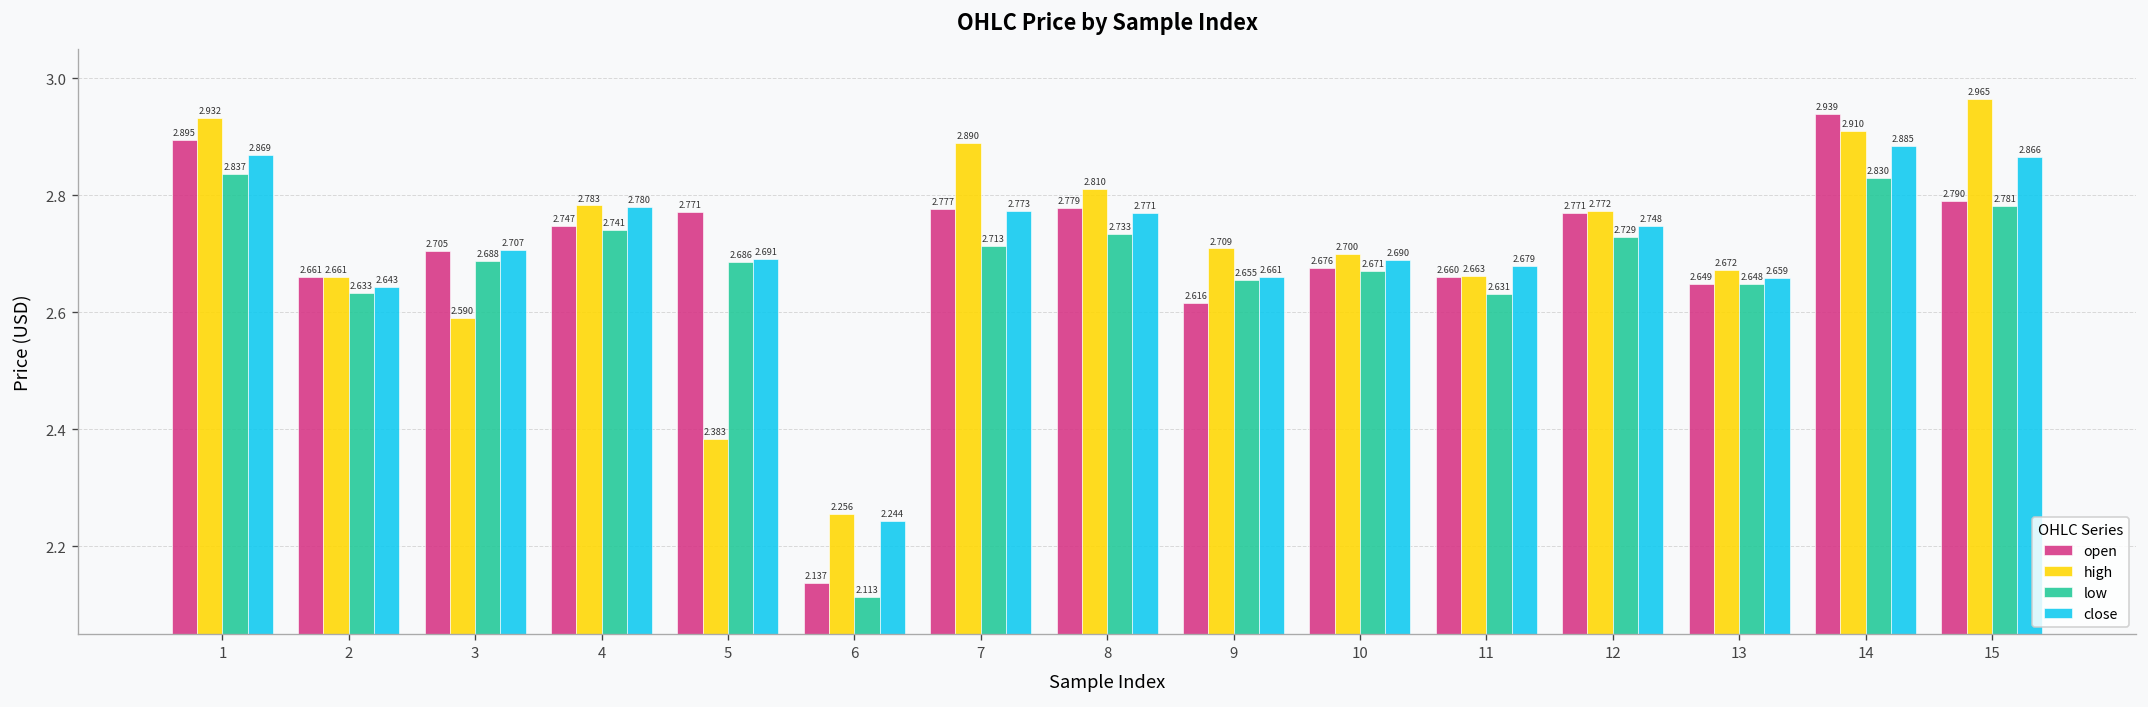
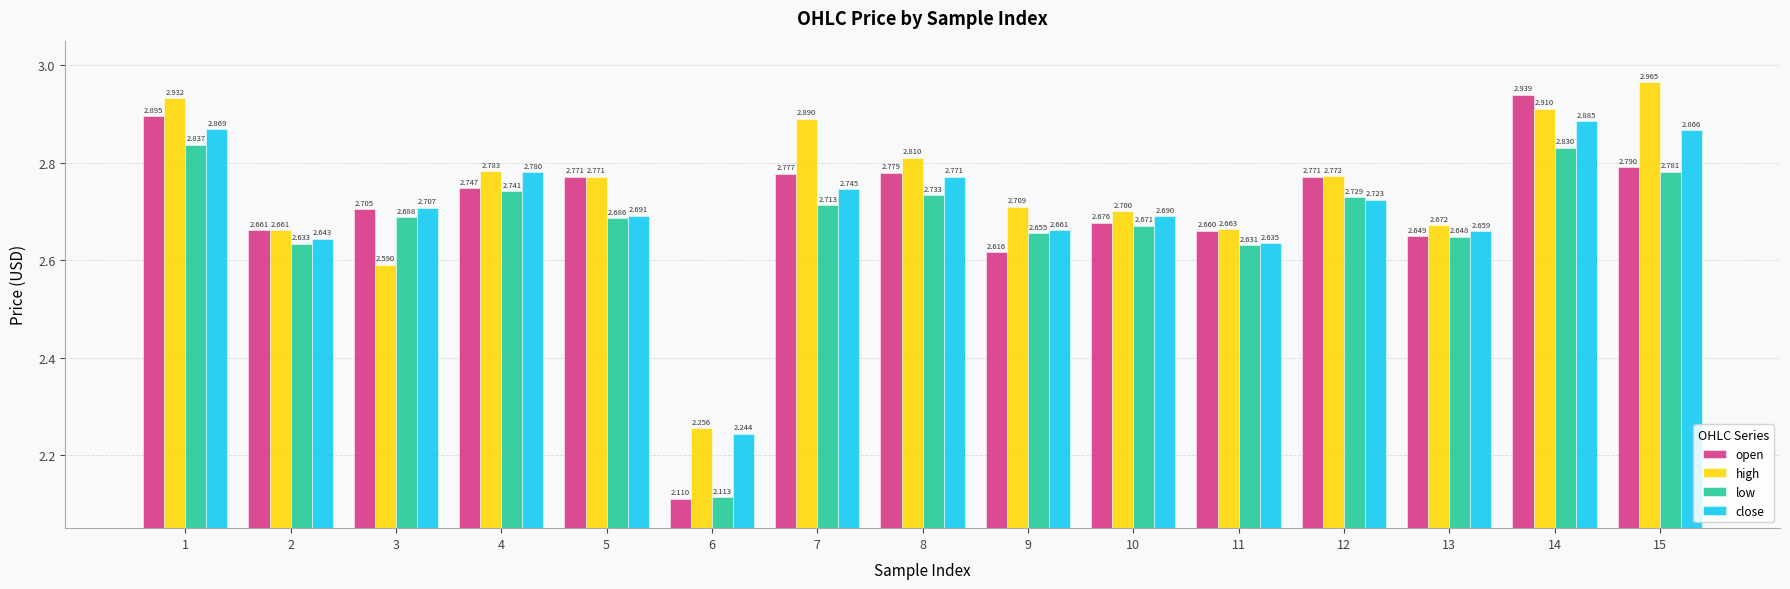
  {
    "open": {
      "1": 2.895,
      "2": 2.661,
      "3": 2.705,
      "4": 2.747,
      "5": 2.771,
-     "6": 2.137,
+     "6": 2.110,
      "7": 2.777,
      "8": 2.779,
      "9": 2.616,
      "10": 2.676,
      "11": 2.660,
      "12": 2.771,
      "13": 2.649,
      "14": 2.939,
      "15": 2.790
    },
    "high": {
      "1": 2.932,
      "2": 2.661,
      "3": 2.590,
      "4": 2.783,
-     "5": 2.383,
+     "5": 2.771,
      "6": 2.256,
      "7": 2.890,
      "8": 2.810,
      "9": 2.709,
      "10": 2.700,
      "11": 2.663,
      "12": 2.772,
      "13": 2.672,
      "14": 2.910,
      "15": 2.965
    },
    "low": {
      "1": 2.837,
      "2": 2.633,
      "3": 2.688,
      "4": 2.741,
      "5": 2.686,
      "6": 2.113,
      "7": 2.713,
      "8": 2.733,
      "9": 2.655,
      "10": 2.671,
      "11": 2.631,
      "12": 2.729,
      "13": 2.648,
      "14": 2.830,
      "15": 2.781
    },
    "close": {
      "1": 2.869,
      "2": 2.643,
      "3": 2.707,
      "4": 2.780,
      "5": 2.691,
      "6": 2.244,
-     "7": 2.773,
+     "7": 2.745,
      "8": 2.771,
      "9": 2.661,
      "10": 2.690,
-     "11": 2.679,
-     "12": 2.748,
+     "11": 2.635,
+     "12": 2.723,
      "13": 2.659,
      "14": 2.885,
      "15": 2.866
    }
  }
